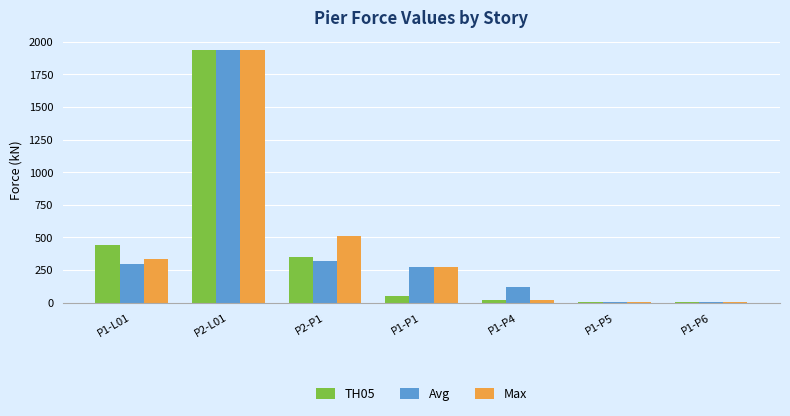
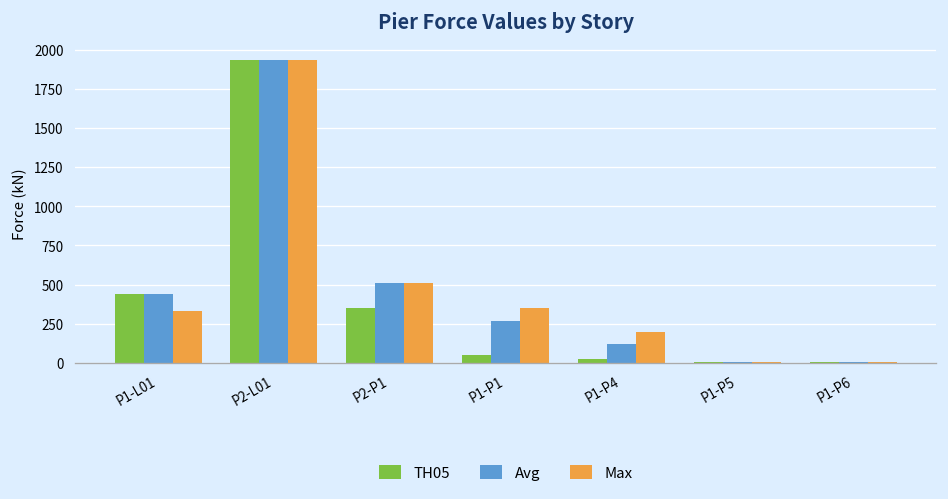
  {
    "TH05": {
      "P1-L01": 440,
      "P2-L01": 1940,
      "P2-P1": 350,
      "P1-P1": 50,
      "P1-P4": 20
    },
    "Avg": {
-     "P1-L01": 300,
+     "P1-L01": 440,
      "P2-L01": 1940,
-     "P2-P1": 310,
+     "P2-P1": 510,
      "P1-P1": 270,
      "P1-P4": 120
    },
    "Max": {
      "P1-L01": 330,
      "P2-L01": 1940,
      "P2-P1": 510,
-     "P1-P1": 270,
-     "P1-P4": 20
+     "P1-P1": 350,
+     "P1-P4": 200
    }
  }
